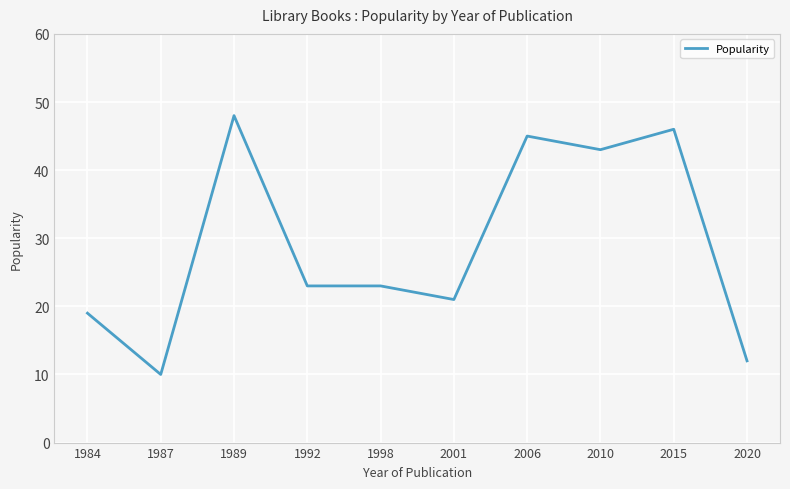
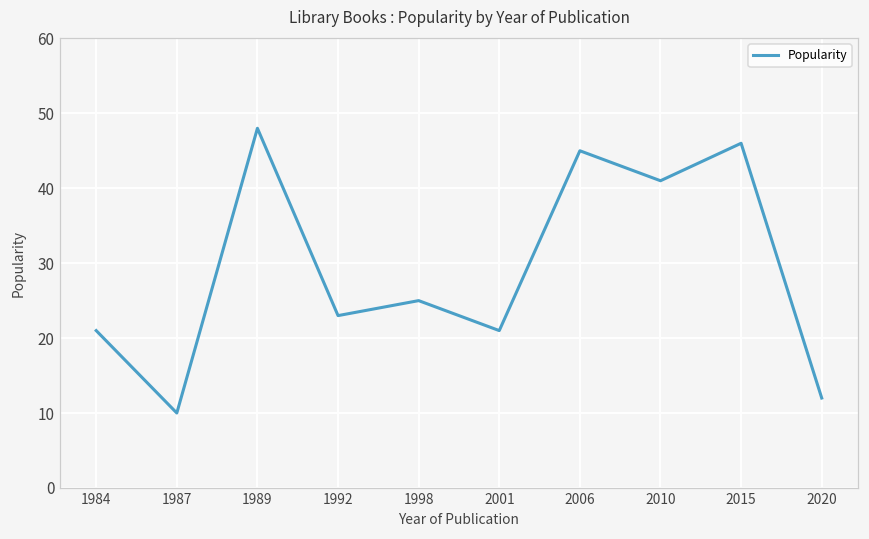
  {
-   "1984": 19,
+   "1984": 21,
    "1987": 10,
    "1989": 48,
    "1992": 23,
-   "1998": 23,
+   "1998": 25,
    "2001": 21,
    "2006": 45,
-   "2010": 43,
+   "2010": 41,
    "2015": 46,
    "2020": 12
  }
